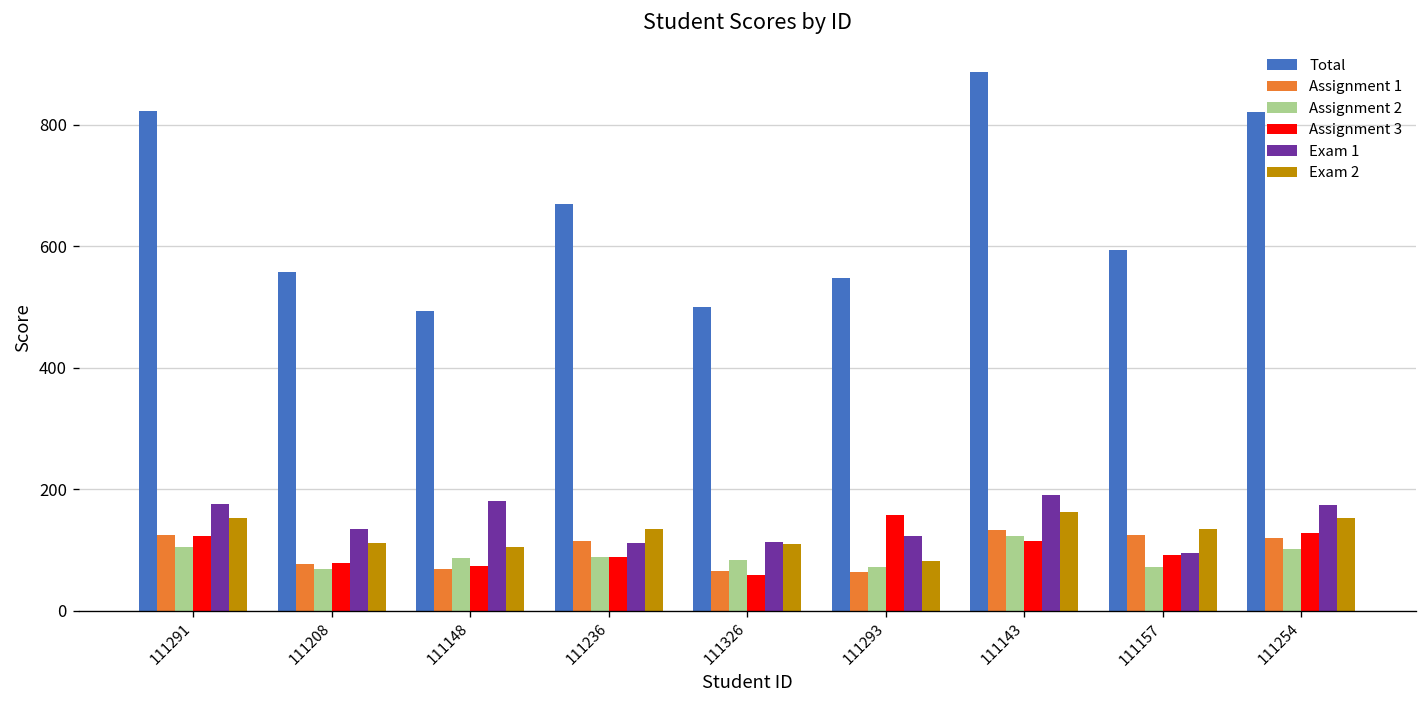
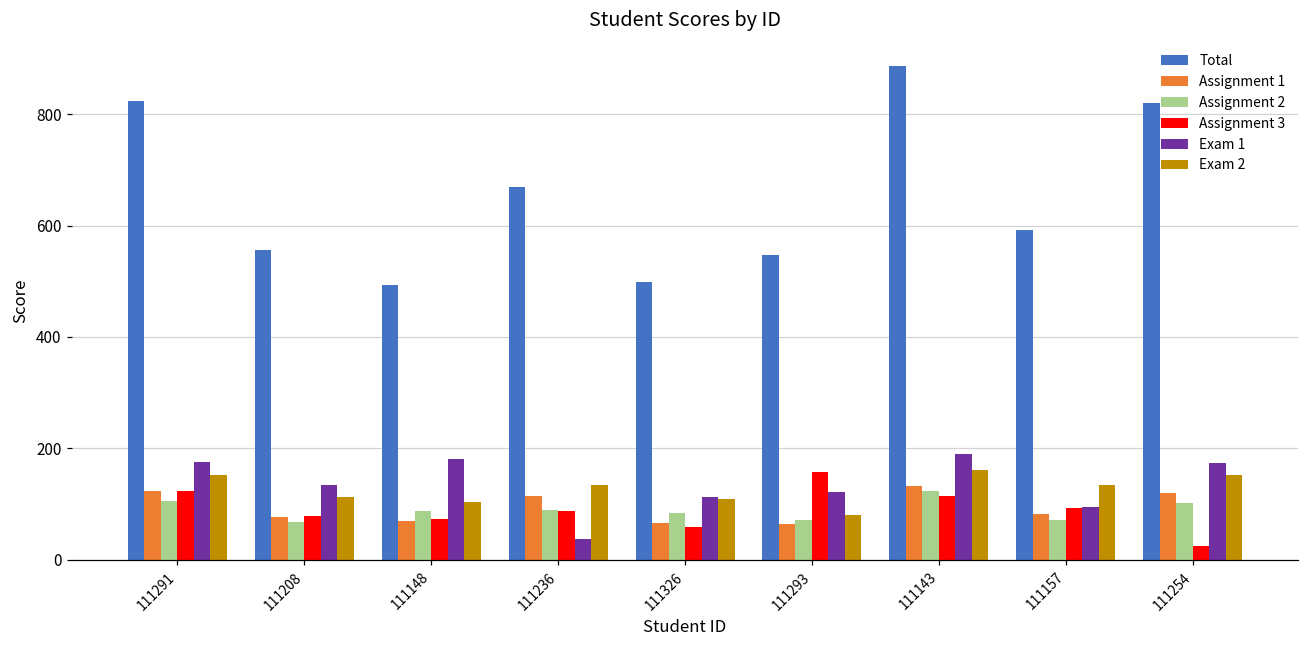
  {
    "Total": {
      "111291": 820,
      "111208": 560,
      "111148": 490,
      "111236": 670,
      "111326": 500,
      "111293": 550,
      "111143": 890,
      "111157": 590,
      "111254": 820
    },
    "Assignment 1": {
      "111291": 120,
      "111208": 80,
      "111148": 70,
      "111236": 110,
      "111326": 70,
      "111293": 60,
      "111143": 130,
-     "111157": 120,
+     "111157": 80,
      "111254": 120
    },
    "Assignment 2": {
      "111291": 110,
      "111208": 70,
      "111148": 90,
      "111236": 90,
      "111326": 80,
      "111293": 70,
      "111143": 120,
      "111157": 70,
      "111254": 100
    },
    "Assignment 3": {
      "111291": 120,
      "111208": 80,
      "111148": 70,
      "111236": 90,
      "111326": 60,
      "111293": 160,
      "111143": 110,
      "111157": 90,
-     "111254": 130
+     "111254": 30
    },
    "Exam 1": {
      "111291": 180,
      "111208": 130,
      "111148": 180,
-     "111236": 110,
+     "111236": 40,
      "111326": 110,
      "111293": 120,
      "111143": 190,
      "111157": 90,
      "111254": 170
    },
    "Exam 2": {
      "111291": 150,
      "111208": 110,
      "111148": 100,
      "111236": 140,
      "111326": 110,
      "111293": 80,
      "111143": 160,
      "111157": 140,
      "111254": 150
    }
  }
